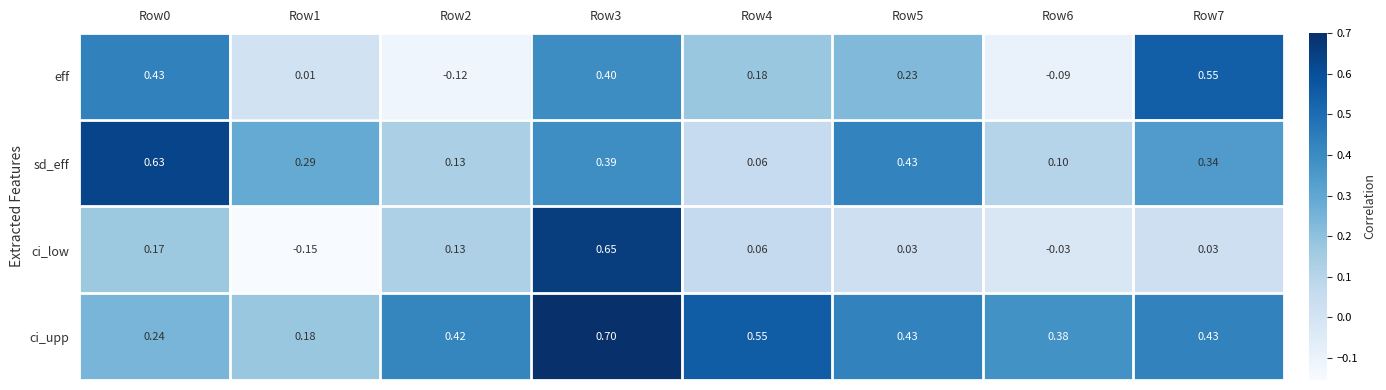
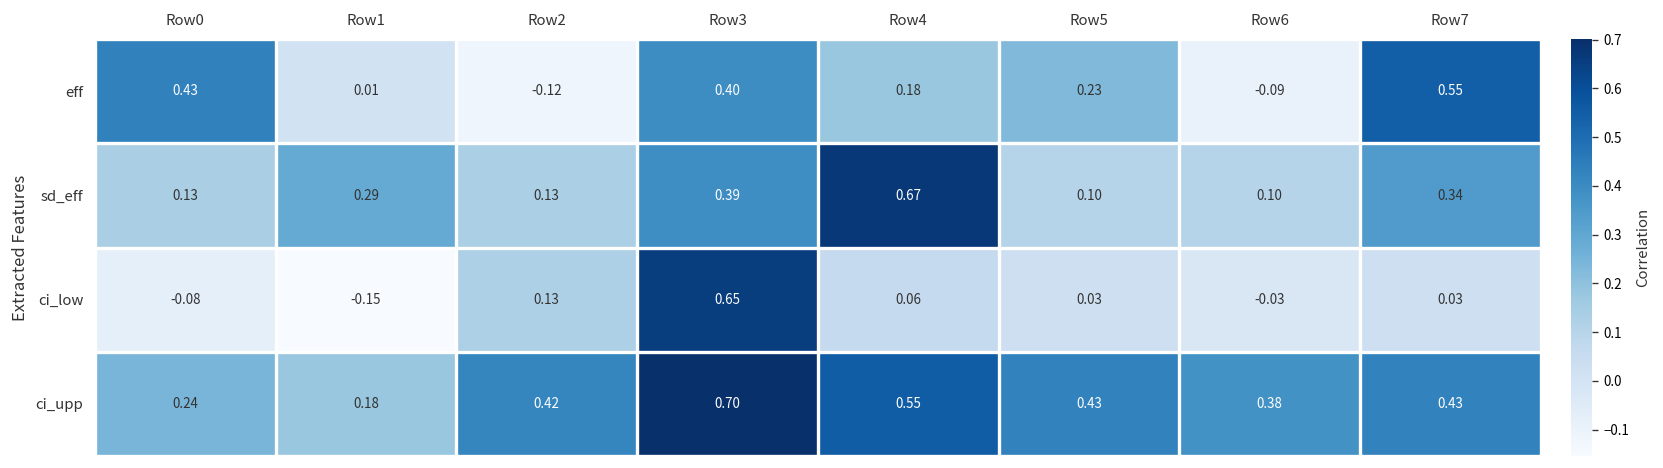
  {
    "eff": {
      "Row0": 0.43,
      "Row1": 0.01,
      "Row2": -0.12,
      "Row3": 0.40,
      "Row4": 0.18,
      "Row5": 0.23,
      "Row6": -0.09,
      "Row7": 0.55
    },
    "sd_eff": {
-     "Row0": 0.63,
+     "Row0": 0.13,
      "Row1": 0.29,
      "Row2": 0.13,
      "Row3": 0.39,
-     "Row4": 0.06,
-     "Row5": 0.43,
+     "Row4": 0.67,
+     "Row5": 0.10,
      "Row6": 0.10,
      "Row7": 0.34
    },
    "ci_low": {
-     "Row0": 0.17,
+     "Row0": -0.08,
      "Row1": -0.15,
      "Row2": 0.13,
      "Row3": 0.65,
      "Row4": 0.06,
      "Row5": 0.03,
      "Row6": -0.03,
      "Row7": 0.03
    },
    "ci_upp": {
      "Row0": 0.24,
      "Row1": 0.18,
      "Row2": 0.42,
      "Row3": 0.70,
      "Row4": 0.55,
      "Row5": 0.43,
      "Row6": 0.38,
      "Row7": 0.43
    }
  }
